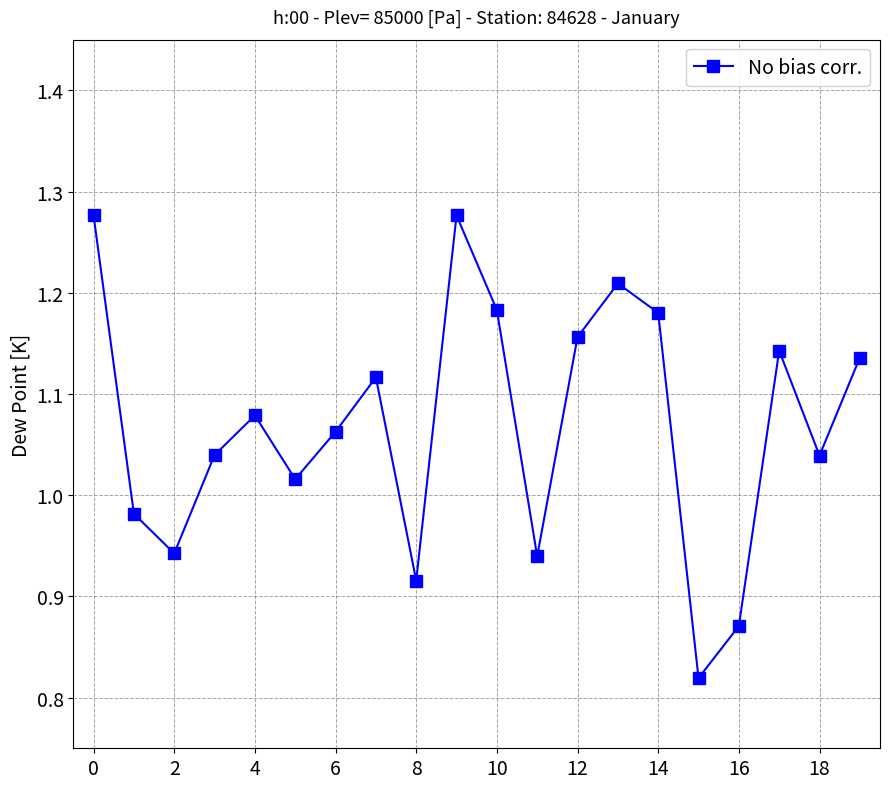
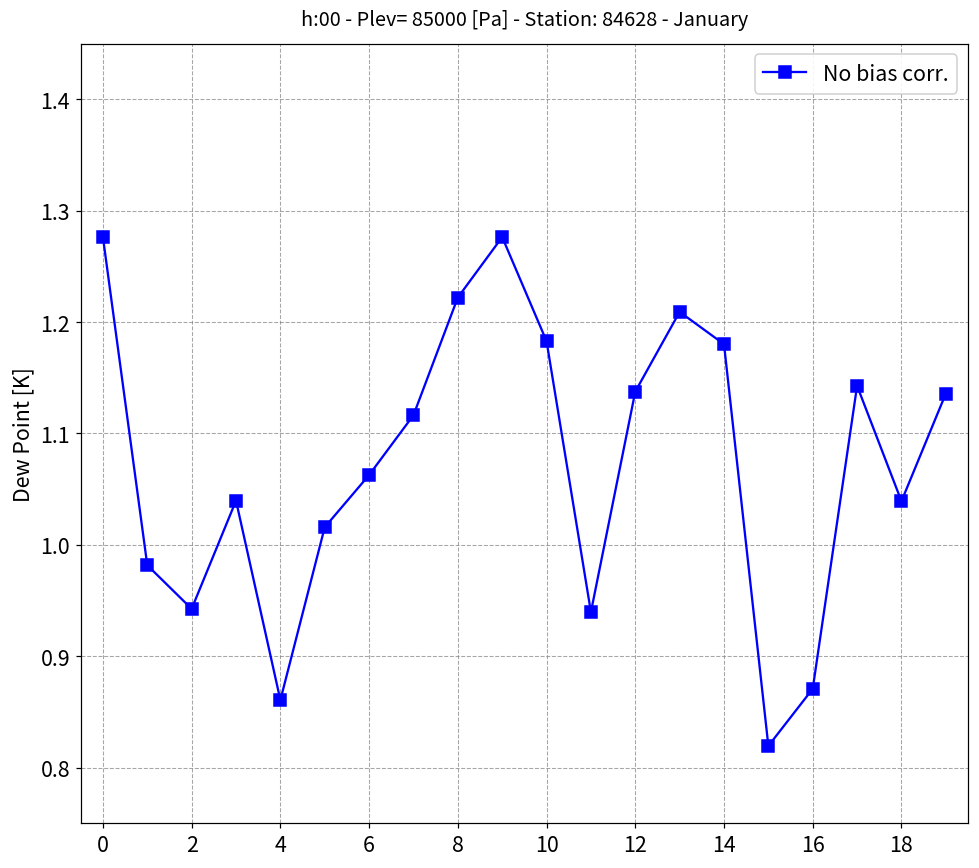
  {
    "0": 1.276,
    "2": 0.943,
-   "4": 1.079,
+   "4": 0.861,
    "6": 1.063,
-   "8": 0.916,
+   "8": 1.222,
    "10": 1.183,
-   "12": 1.156,
+   "12": 1.138,
    "14": 1.180,
    "16": 0.871,
    "18": 1.039
  }
